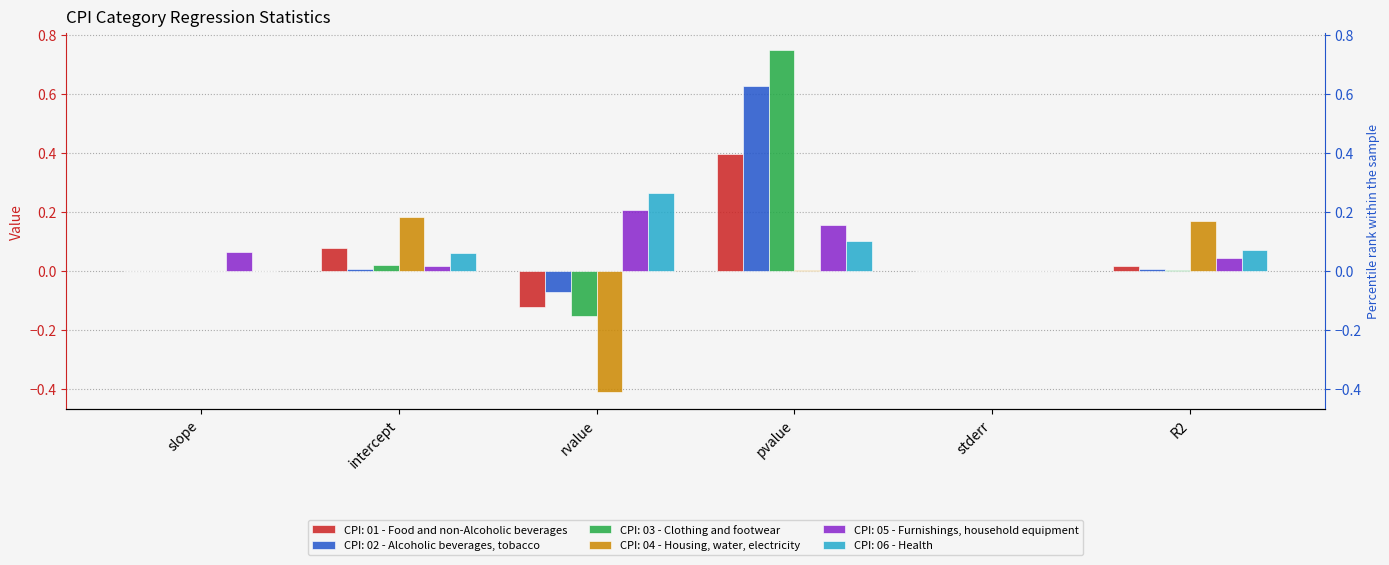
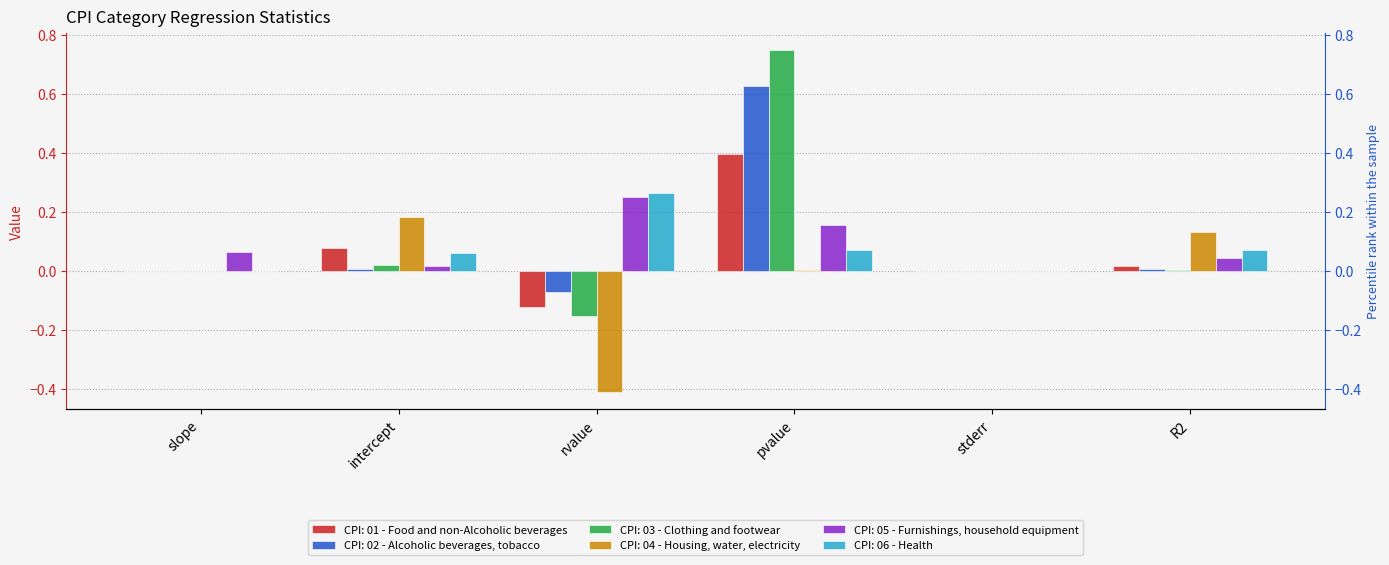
  {
    "CPI: 01 - Food and non-Alcoholic beverages": {
      "intercept": 0.08,
      "rvalue": -0.12,
      "pvalue": 0.40,
      "R2": 0.02
    },
    "CPI: 02 - Alcoholic beverages, tobacco": {
      "rvalue": -0.07,
      "pvalue": 0.63
    },
    "CPI: 03 - Clothing and footwear": {
      "intercept": 0.02,
      "rvalue": -0.15,
      "pvalue": 0.75
    },
    "CPI: 04 - Housing, water, electricity": {
      "intercept": 0.18,
      "rvalue": -0.41,
-     "R2": 0.17
+     "R2": 0.13
    },
    "CPI: 05 - Furnishings, household equipment": {
      "slope": 0.06,
      "intercept": 0.02,
-     "rvalue": 0.21,
+     "rvalue": 0.25,
      "pvalue": 0.16,
      "R2": 0.04
    },
    "CPI: 06 - Health": {
      "intercept": 0.06,
      "rvalue": 0.26,
-     "pvalue": 0.10,
+     "pvalue": 0.07,
      "R2": 0.07
    }
  }
